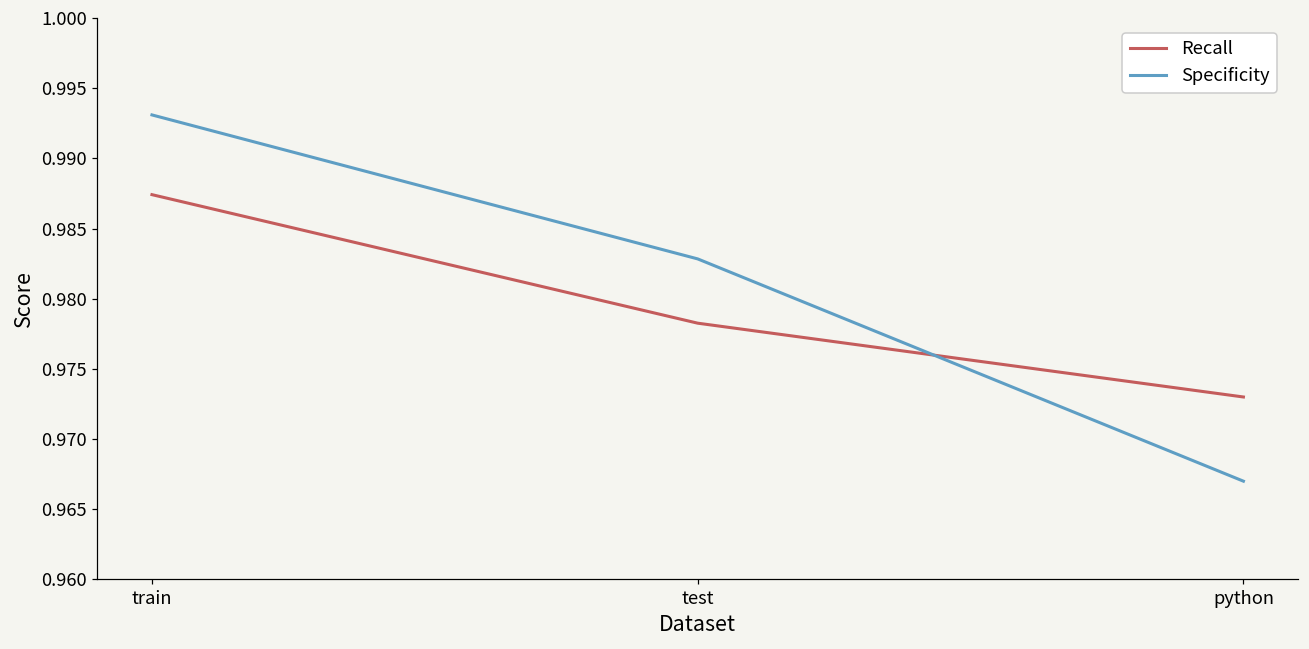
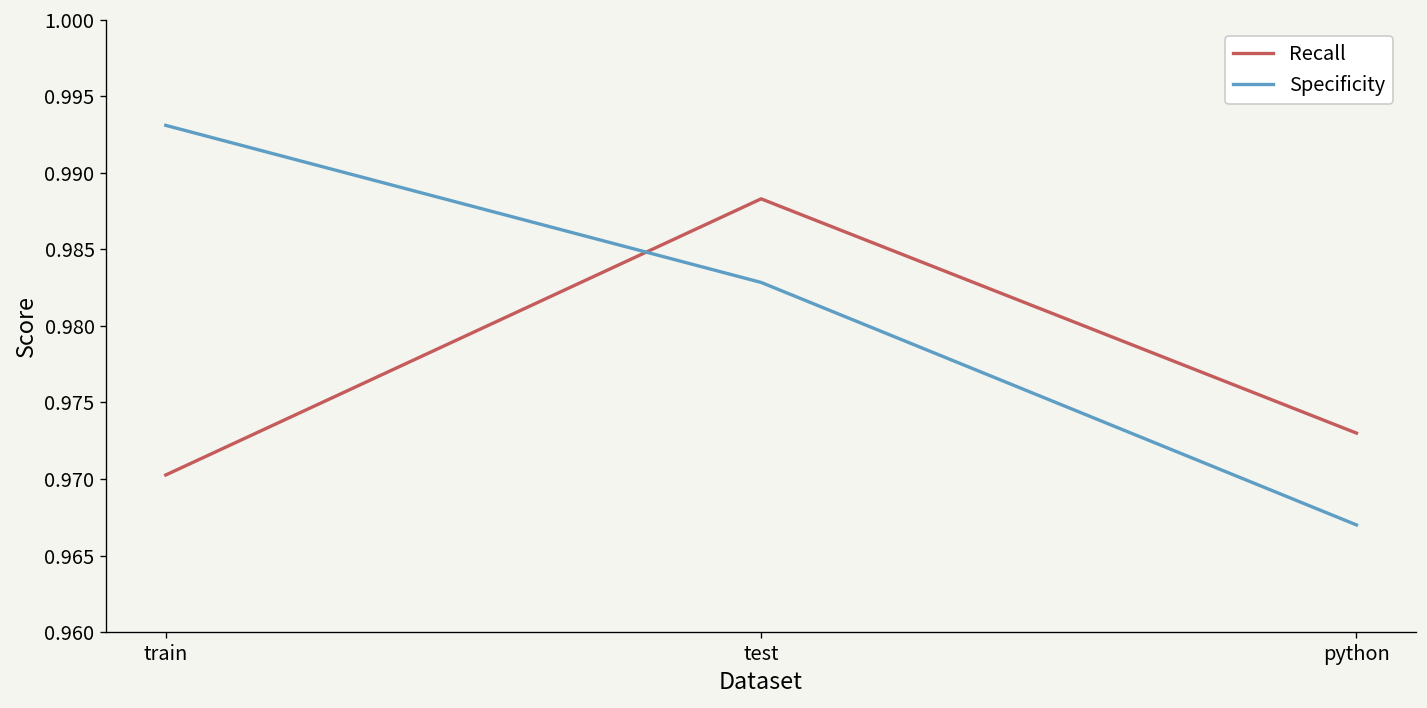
  {
    "Recall": {
-     "train": 0.9874,
-     "test": 0.9783,
+     "train": 0.9703,
+     "test": 0.9883,
      "python": 0.9730
    },
    "Specificity": {
      "train": 0.9931,
      "test": 0.9828,
      "python": 0.9670
    }
  }
